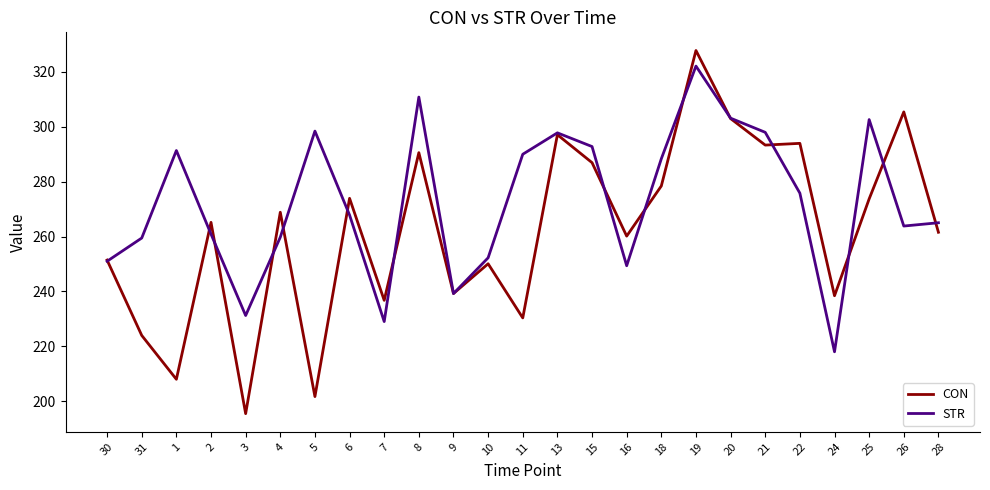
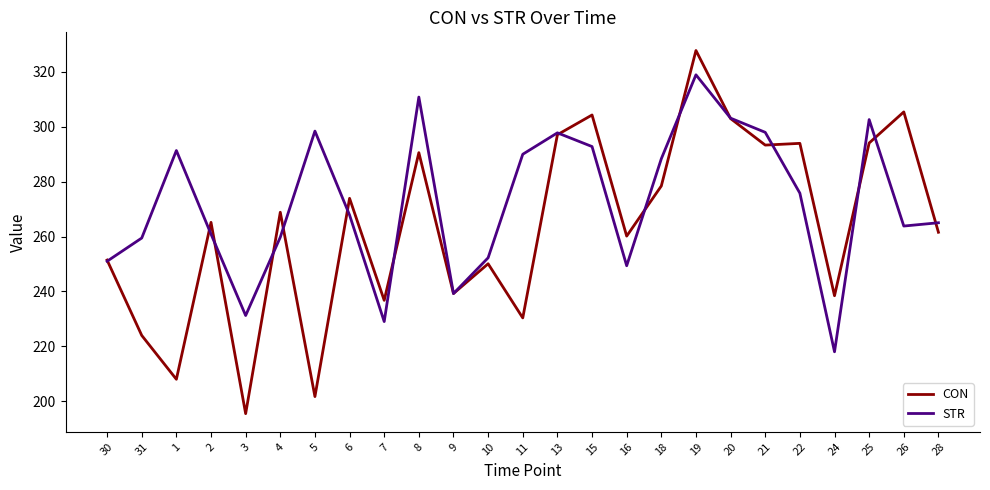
  {
    "CON": {
      "31": 224,
      "1": 208,
      "2": 265,
      "3": 196,
      "4": 269,
      "5": 202,
      "6": 274,
      "7": 237,
      "8": 291,
      "10": 250,
      "11": 230,
-     "15": 287,
+     "15": 304,
      "16": 260,
      "18": 278,
      "19": 328,
      "21": 293,
      "22": 294,
      "24": 238,
-     "25": 274,
+     "25": 294,
      "26": 305,
      "28": 262
    },
    "STR": {
      "31": 259,
      "1": 291,
      "2": 261,
      "3": 231,
      "4": 260,
      "5": 298,
      "6": 268,
      "7": 229,
      "8": 311,
      "10": 252,
      "11": 290,
      "15": 293,
      "16": 249,
      "18": 288,
-     "19": 322,
+     "19": 319,
      "21": 298,
      "22": 276,
      "24": 218,
      "25": 303,
      "26": 264,
      "28": 265
    }
  }
